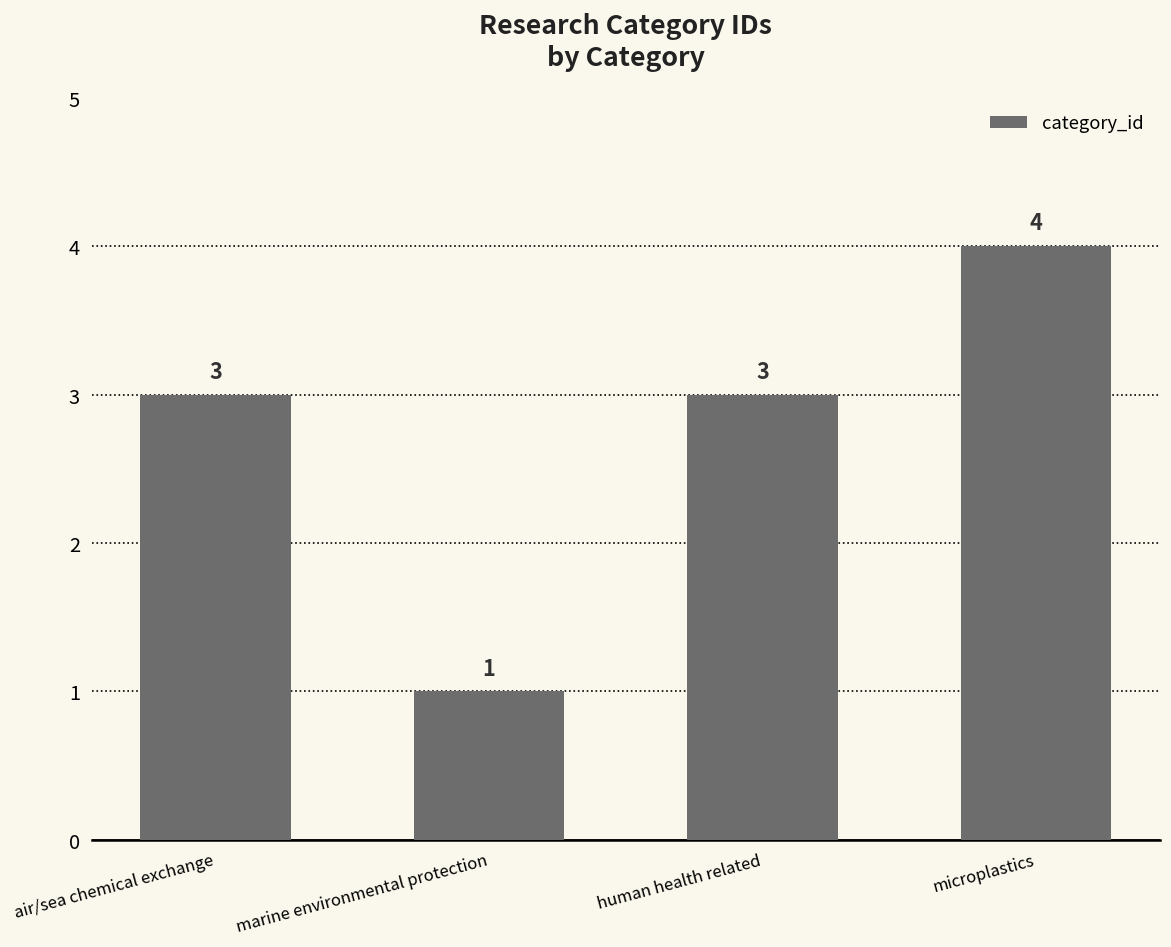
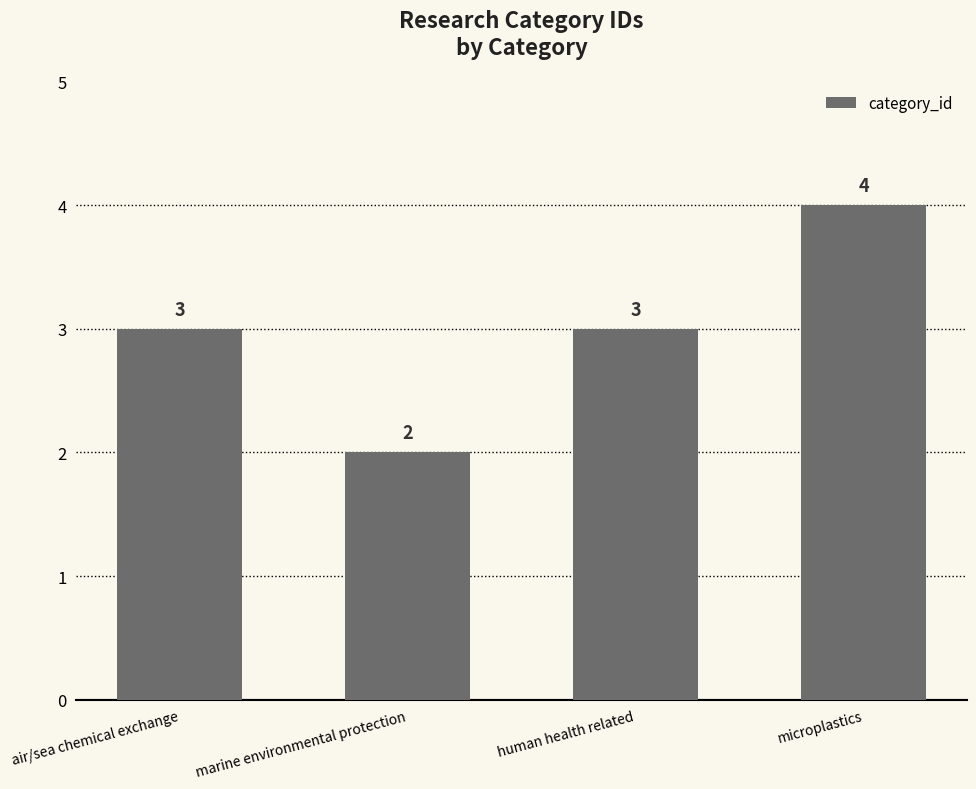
  {
    "air/sea chemical exchange": 3,
-   "marine environmental protection": 1,
+   "marine environmental protection": 2,
    "human health related": 3,
    "microplastics": 4
  }
